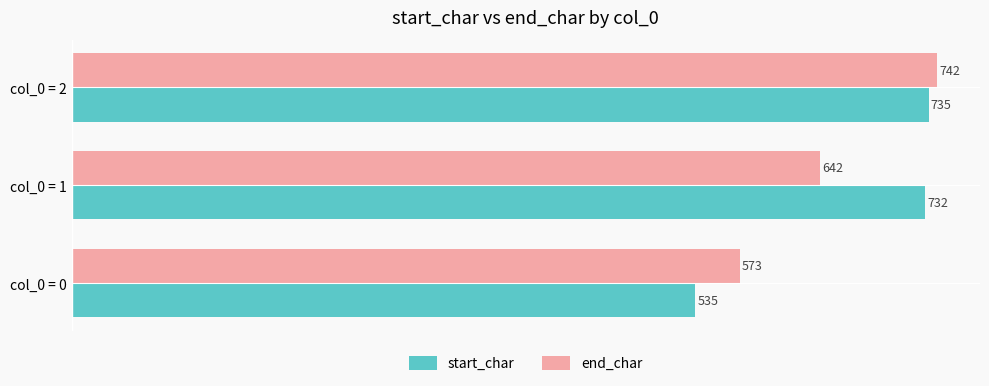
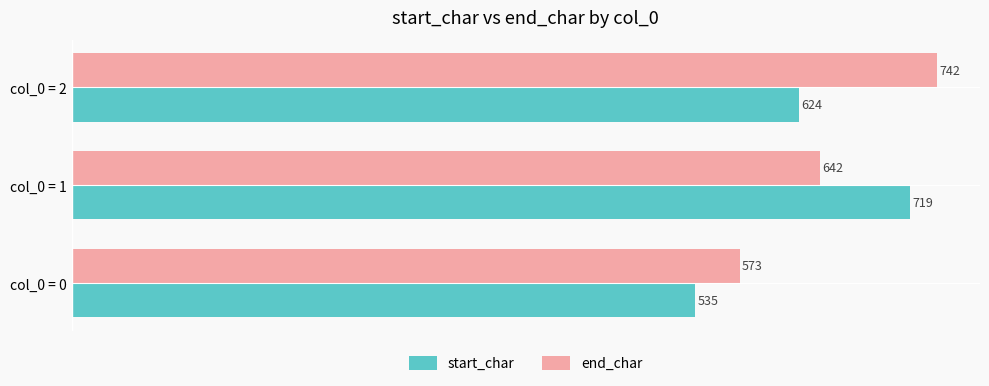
  {
    "start_char": {
-     "col_0 = 2": 735,
-     "col_0 = 1": 732,
+     "col_0 = 2": 624,
+     "col_0 = 1": 719,
      "col_0 = 0": 535
    },
    "end_char": {
      "col_0 = 2": 742,
      "col_0 = 1": 642,
      "col_0 = 0": 573
    }
  }
